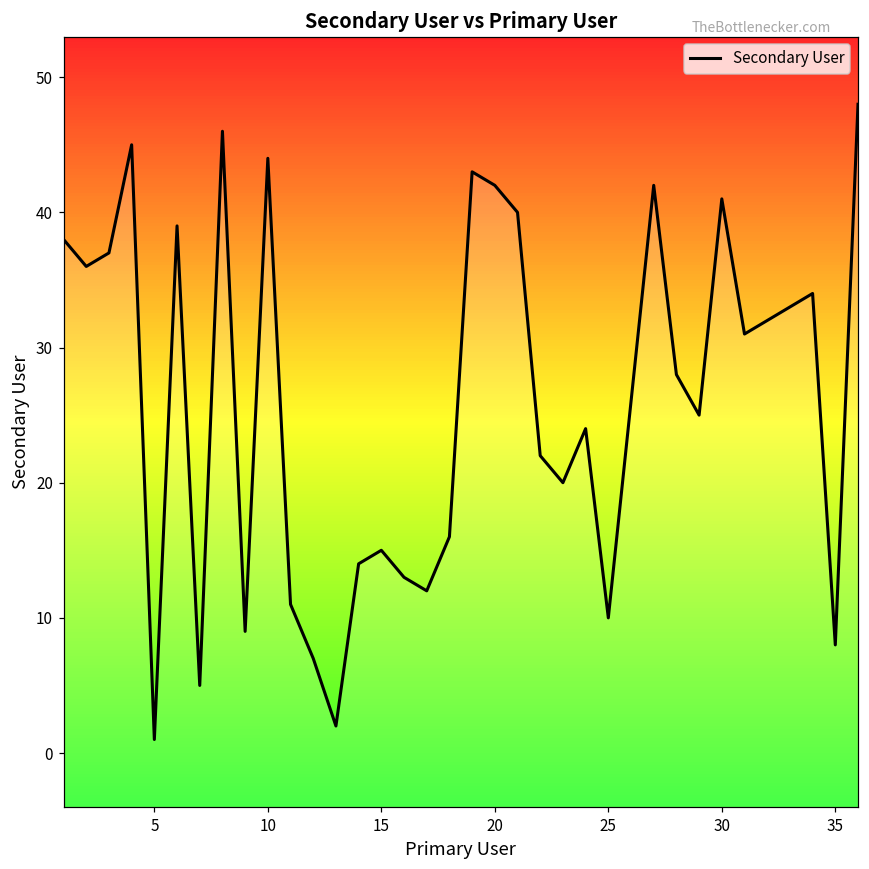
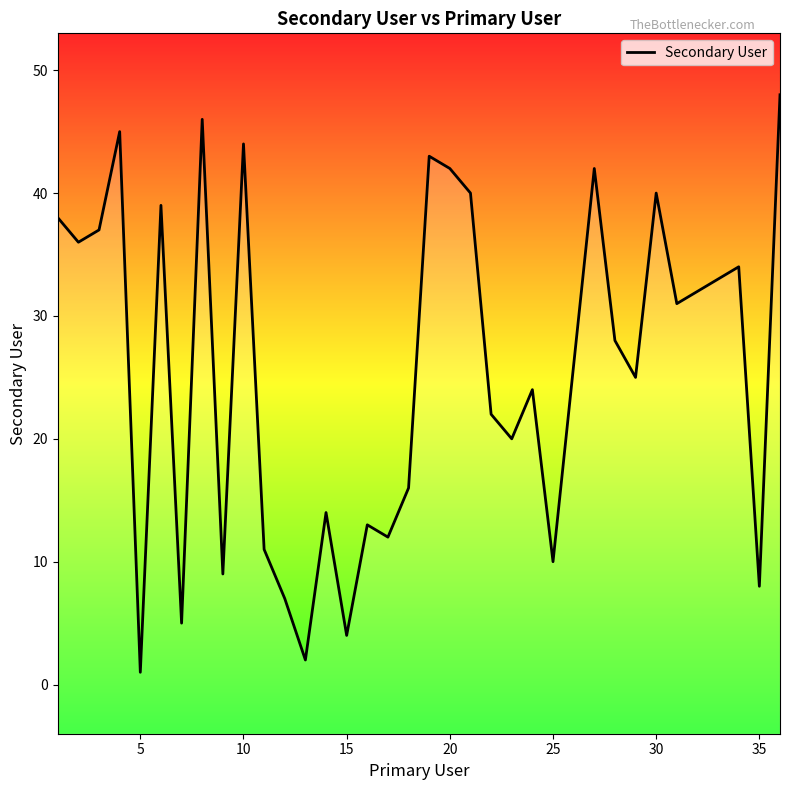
  {
    "5": 1,
    "10": 44,
-   "15": 15,
+   "15": 4,
    "20": 42,
    "25": 10,
-   "30": 41,
+   "30": 40,
    "35": 8
  }
